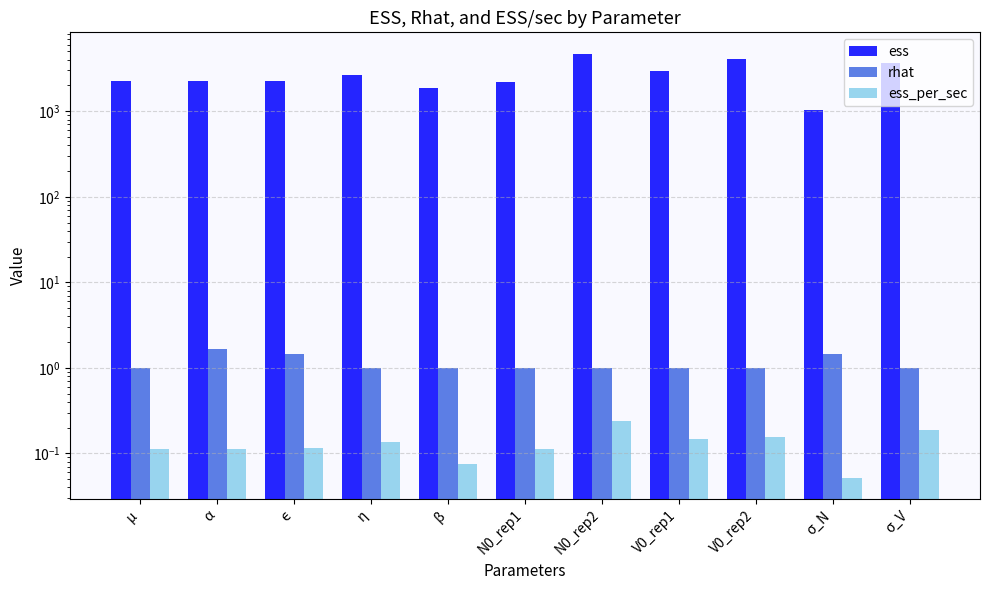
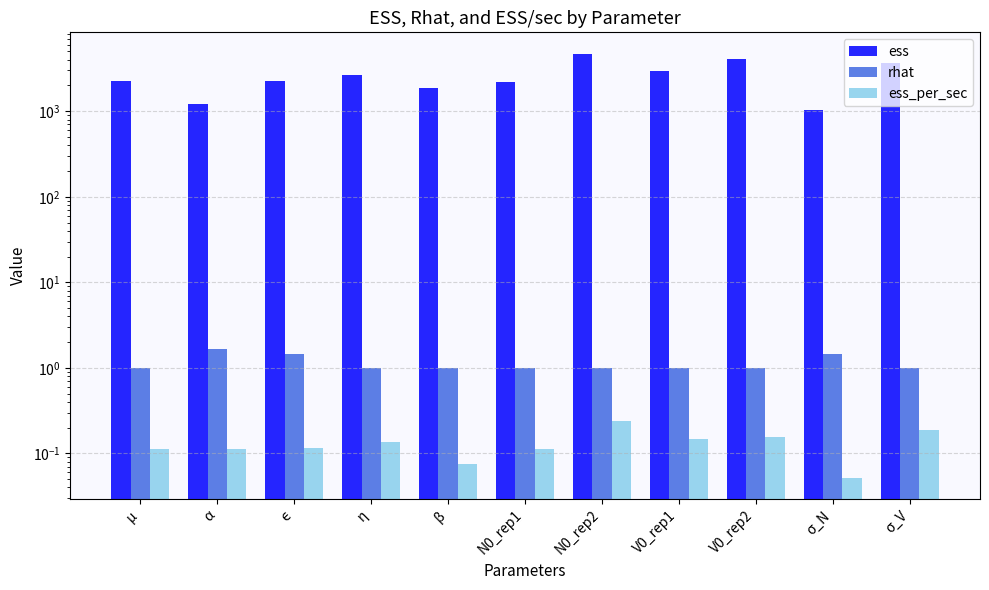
  {
    "ess": {
      "μ": 2300,
-     "α": 2300,
+     "α": 1200,
      "ϵ": 2300,
      "η": 2700,
      "β": 1900,
      "N0_rep1": 2200,
      "N0_rep2": 5000,
      "V0_rep1": 2900,
      "V0_rep2": 4000,
      "σ_N": 1000
    },
    "rhat": {
      "μ": 1,
      "α": 1.7,
      "ϵ": 1.5,
      "η": 1,
      "β": 1,
      "N0_rep1": 1,
      "N0_rep2": 1,
      "V0_rep1": 1,
      "V0_rep2": 1,
      "σ_N": 1.4,
      "σ_V": 1
    },
    "ess_per_sec": {
      "μ": 0.11,
      "α": 0.11,
      "ϵ": 0.11,
      "η": 0.14,
      "β": 0.08,
      "N0_rep1": 0.11,
      "N0_rep2": 0.24,
      "V0_rep1": 0.15,
      "V0_rep2": 0.15,
      "σ_N": 0.05,
      "σ_V": 0.19
    }
  }
